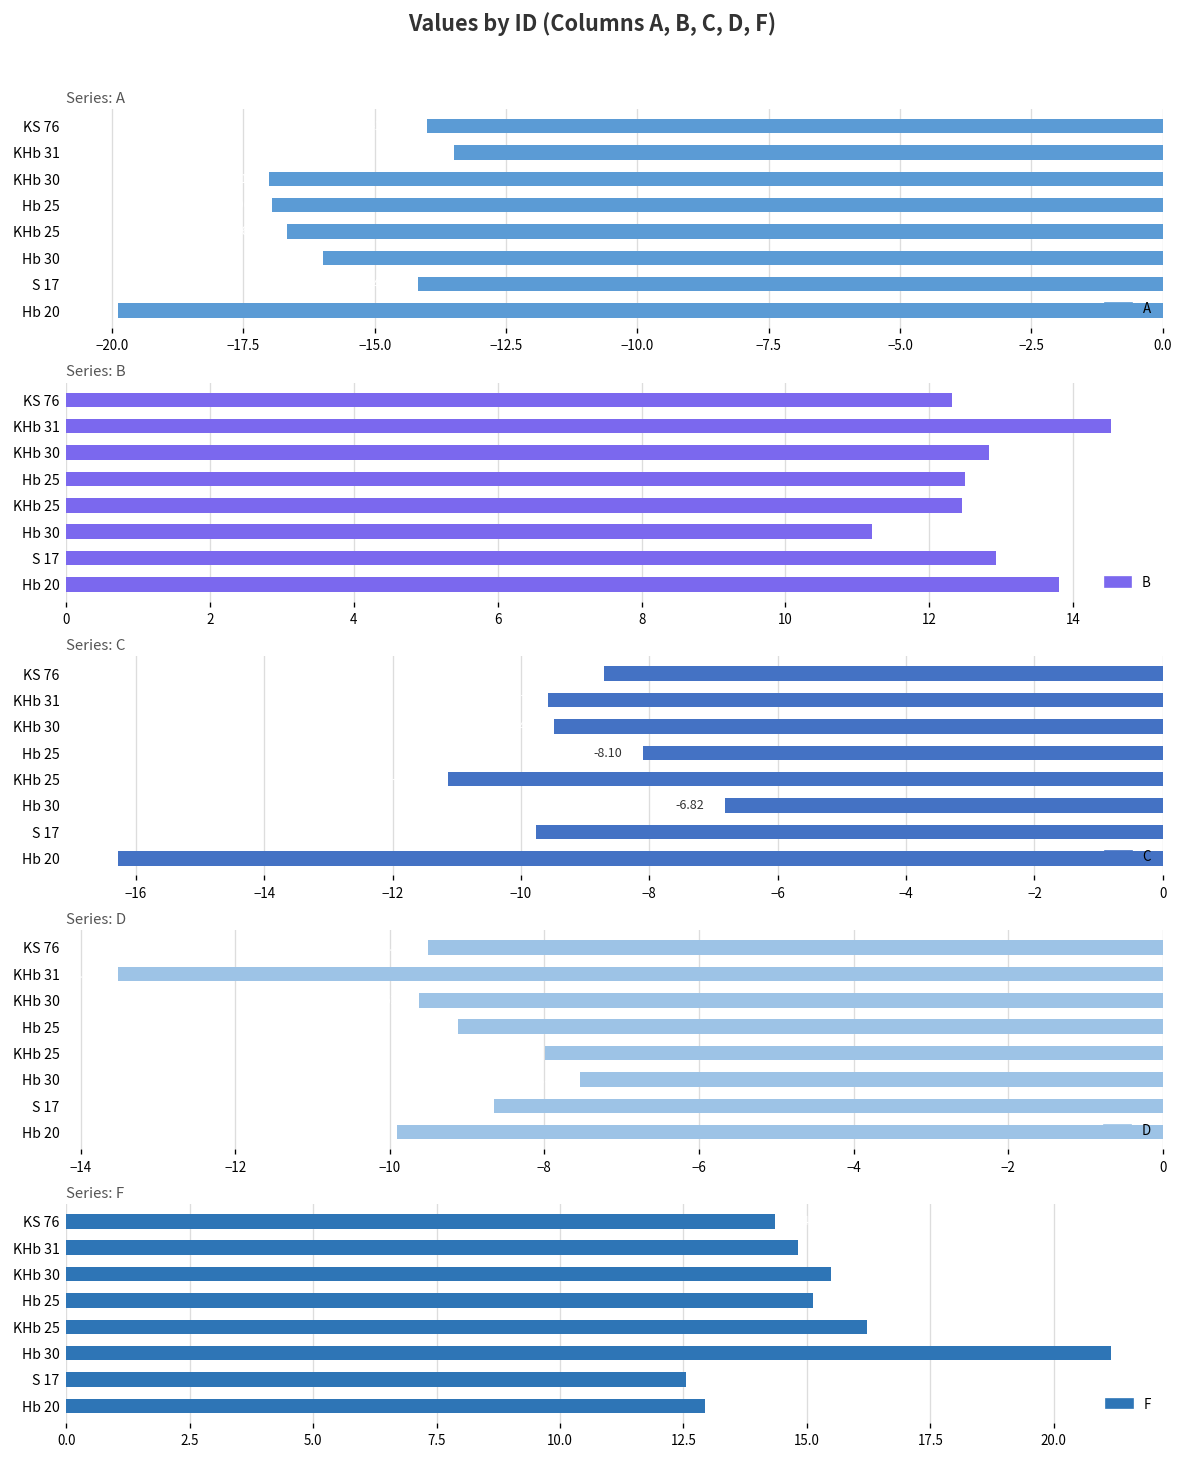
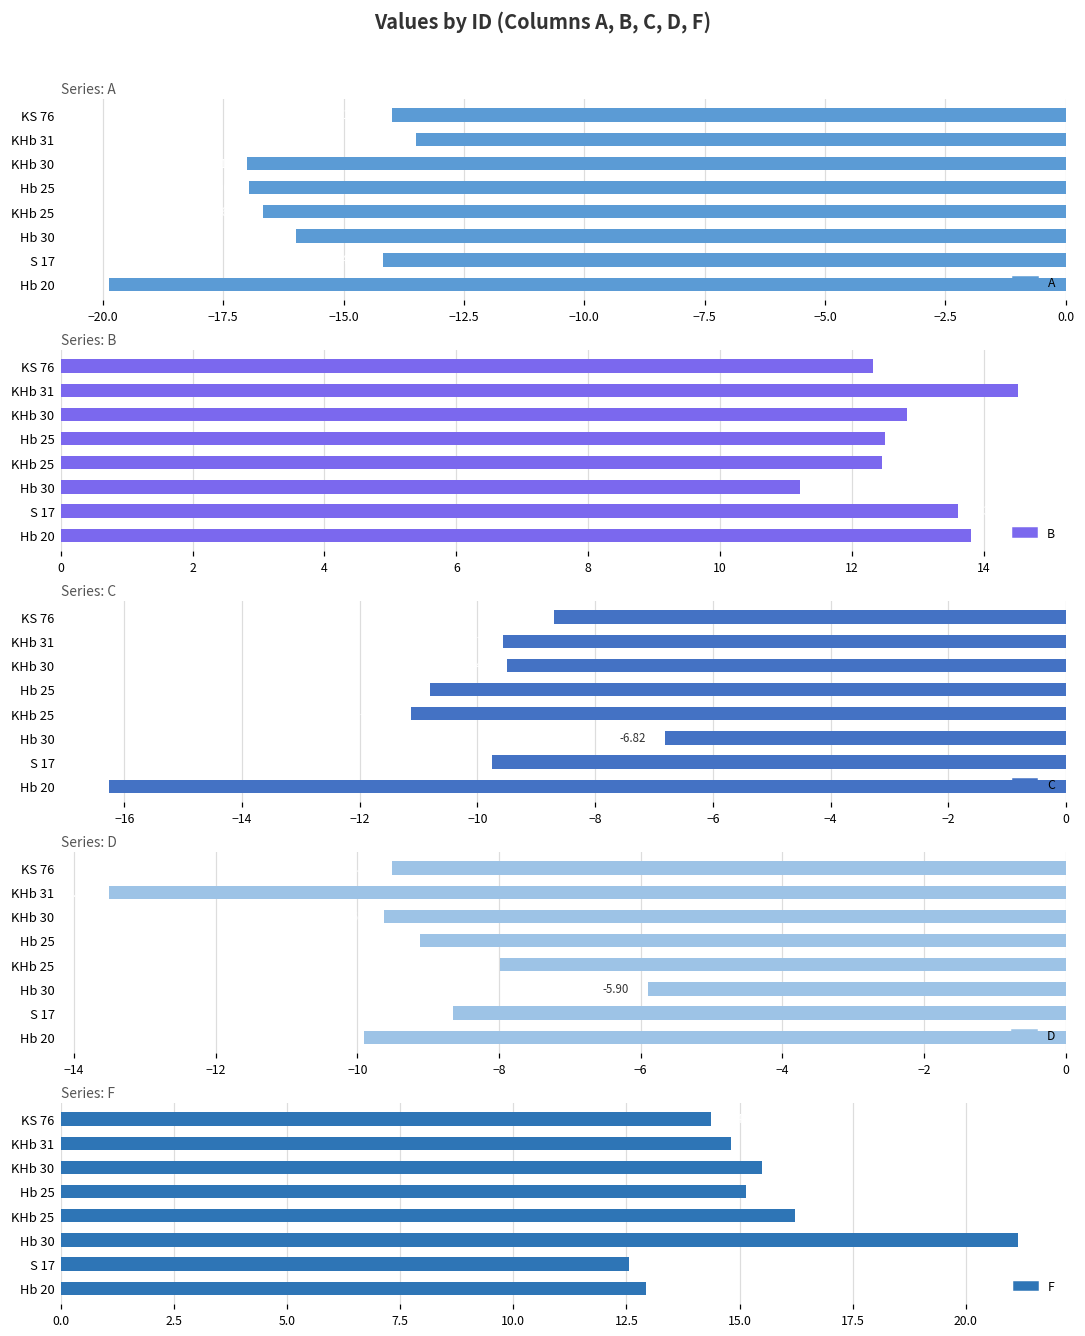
  {
    "Series: A": {
      "KS 76": -14.0,
      "KHb 31": -13.5,
      "KHb 30": -17.0,
      "Hb 25": -17.0,
      "KHb 25": -16.7,
      "Hb 30": -16.0,
      "S 17": -14.2,
      "Hb 20": -19.9
    },
    "Series: B": {
      "KS 76": 12.3,
      "KHb 31": 14.5,
      "KHb 30": 12.8,
      "Hb 25": 12.5,
      "KHb 25": 12.5,
      "Hb 30": 11.2,
-     "S 17": 12.9,
+     "S 17": 13.6,
      "Hb 20": 13.8
    },
    "Series: C": {
      "KS 76": -8.7,
      "KHb 31": -9.6,
      "KHb 30": -9.5,
-     "Hb 25": -8.1,
+     "Hb 25": -10.8,
      "KHb 25": -11.1,
      "S 17": -9.8,
      "Hb 20": -16.3
    },
    "Series: D": {
      "KS 76": -9.5,
      "KHb 31": -13.5,
      "KHb 30": -9.6,
      "Hb 25": -9.1,
      "KHb 25": -8.0,
-     "Hb 30": -7.5,
+     "Hb 30": -5.9,
      "S 17": -8.7,
      "Hb 20": -9.9
    },
    "Series: F": {
      "KS 76": 14.4,
      "KHb 31": 14.8,
      "KHb 30": 15.5,
      "Hb 25": 15.1,
      "KHb 25": 16.2,
      "Hb 30": 21.2,
      "S 17": 12.6,
      "Hb 20": 12.9
    }
  }
